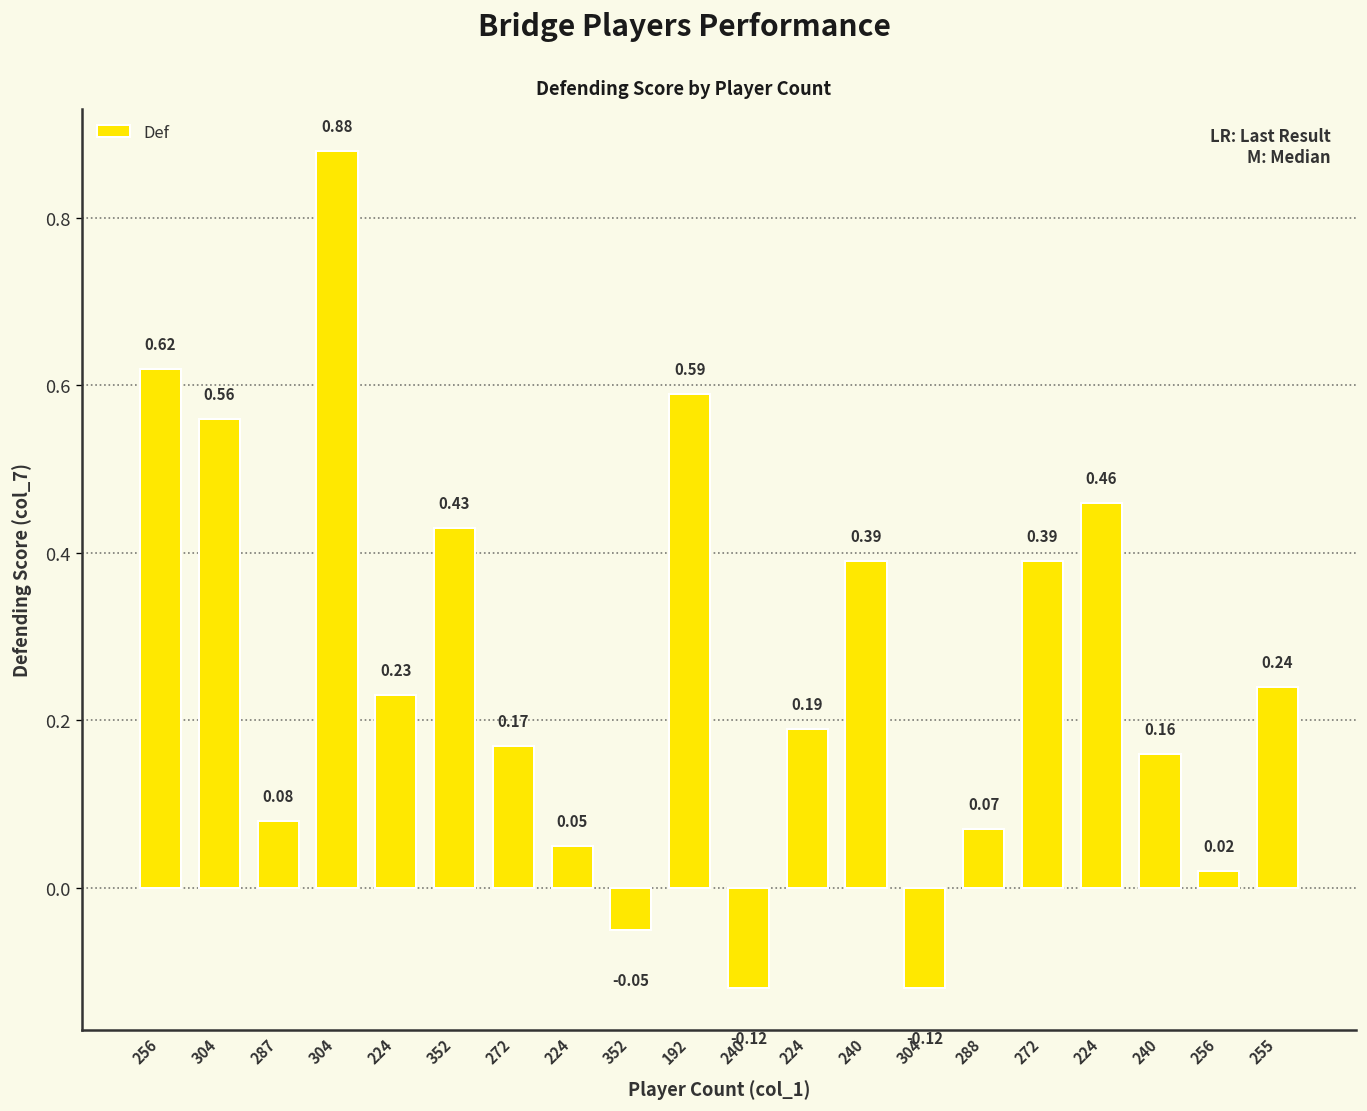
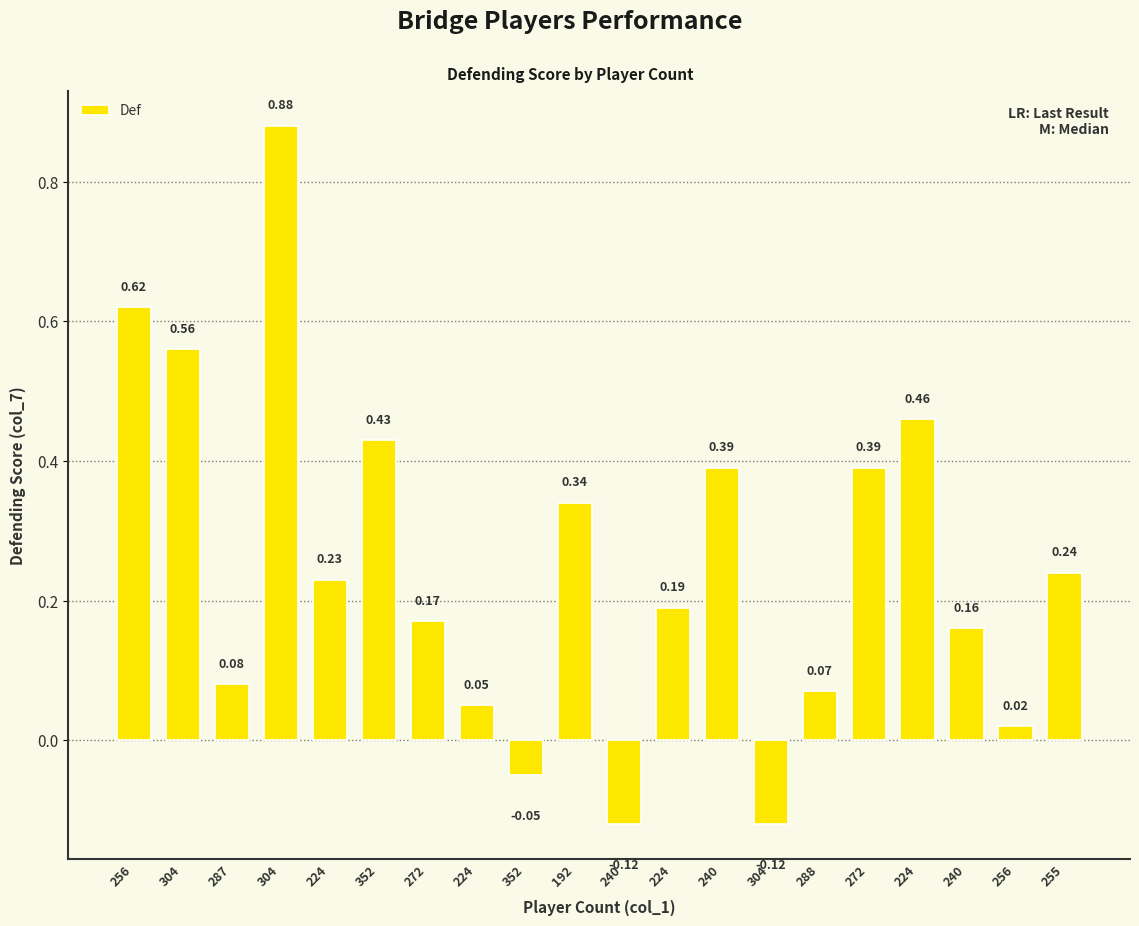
  {
    "287": 0.08,
-   "192": 0.59,
+   "192": 0.34,
    "288": 0.07,
    "255": 0.24
  }
